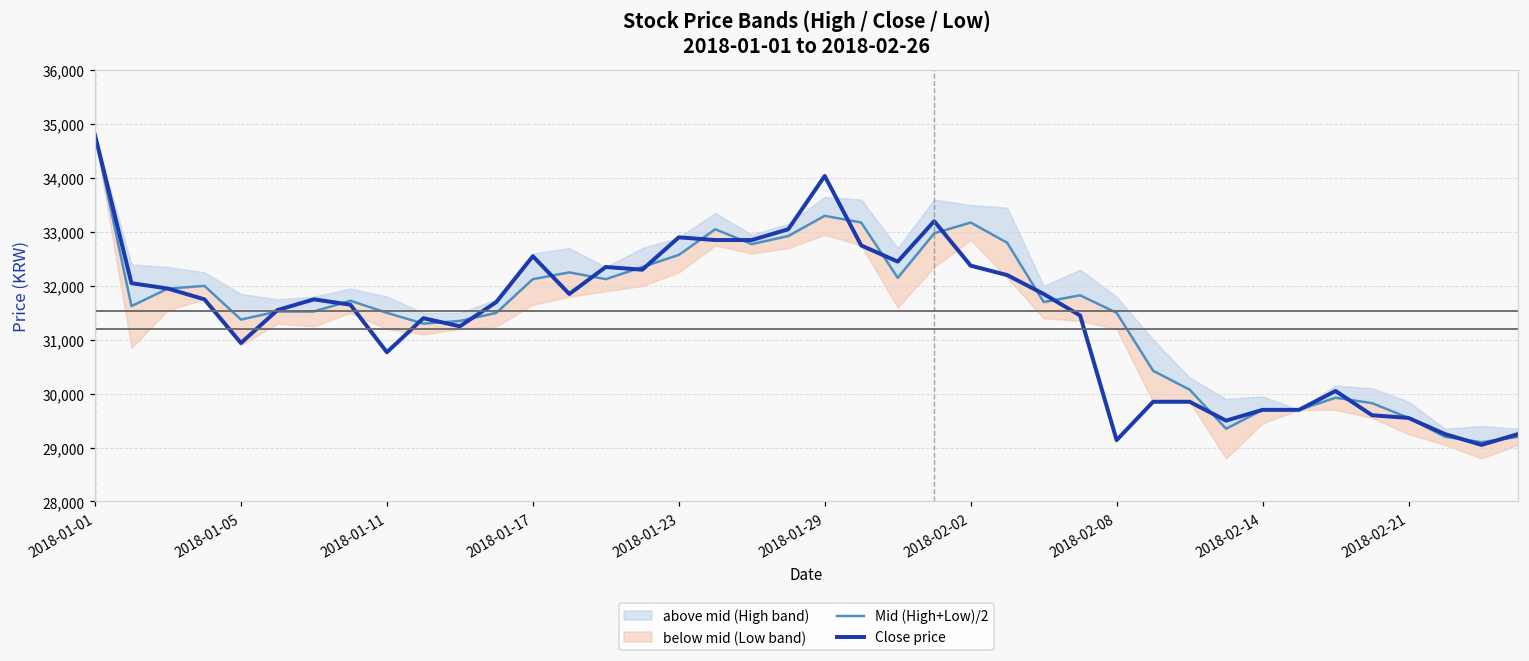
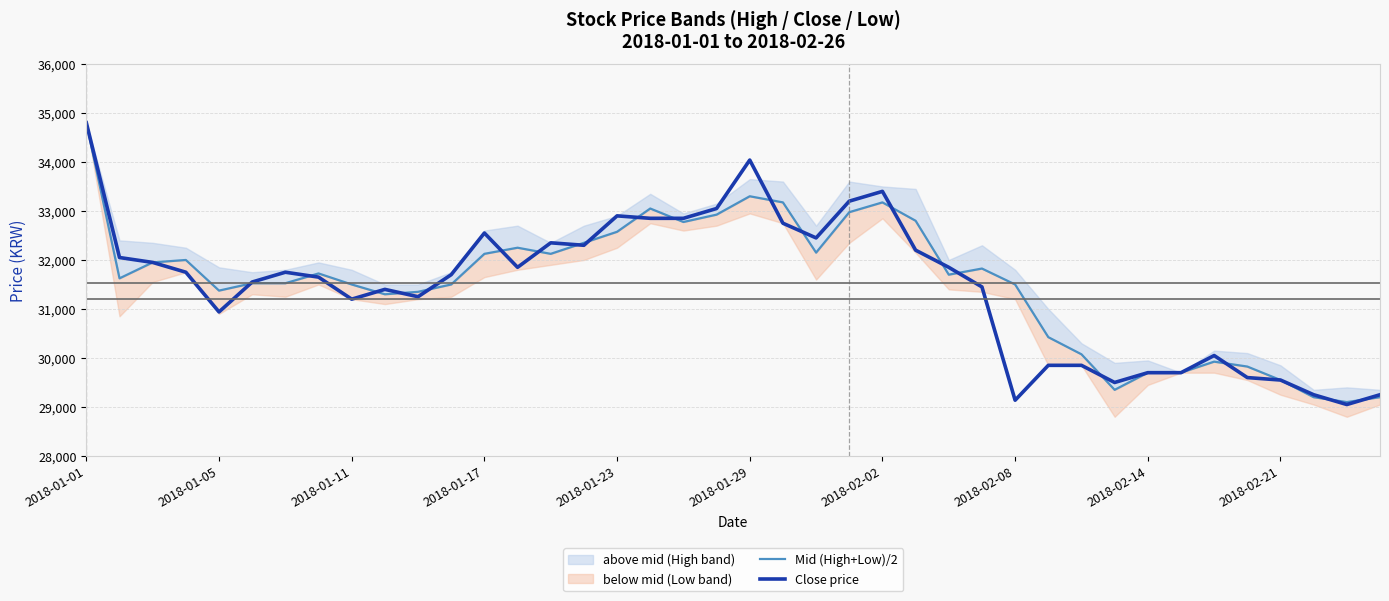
  {
    "below mid (Low band)": {
      "2018-01-05": "31,400",
      "2018-01-11": "31,500",
      "2018-01-17": "32,100",
      "2018-01-23": "32,600",
      "2018-01-29": "33,300",
      "2018-02-02": "33,200",
      "2018-02-08": "31,500"
    },
    "Close price": {
      "2018-01-05": "30,900",
-     "2018-01-11": "30,800",
+     "2018-01-11": "31,200",
      "2018-01-29": "34,000",
-     "2018-02-02": "32,400",
+     "2018-02-02": "33,400",
      "2018-02-08": "29,100"
    }
  }
